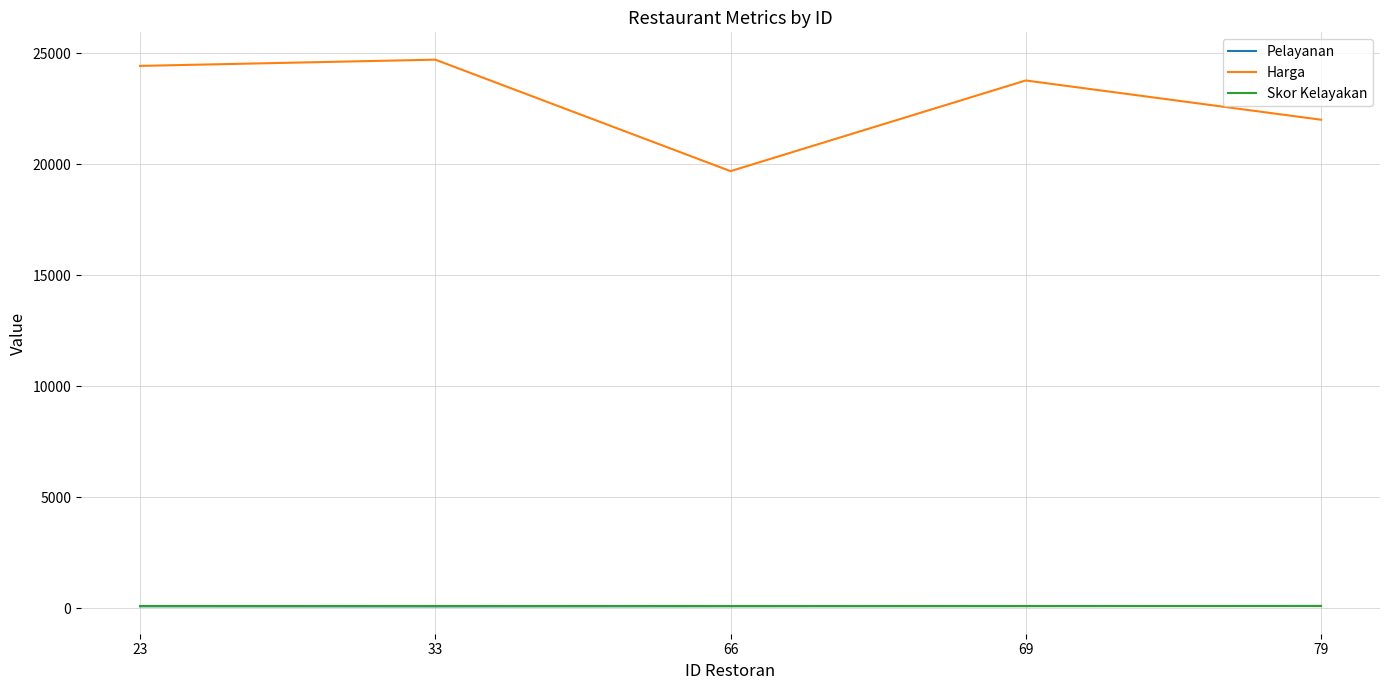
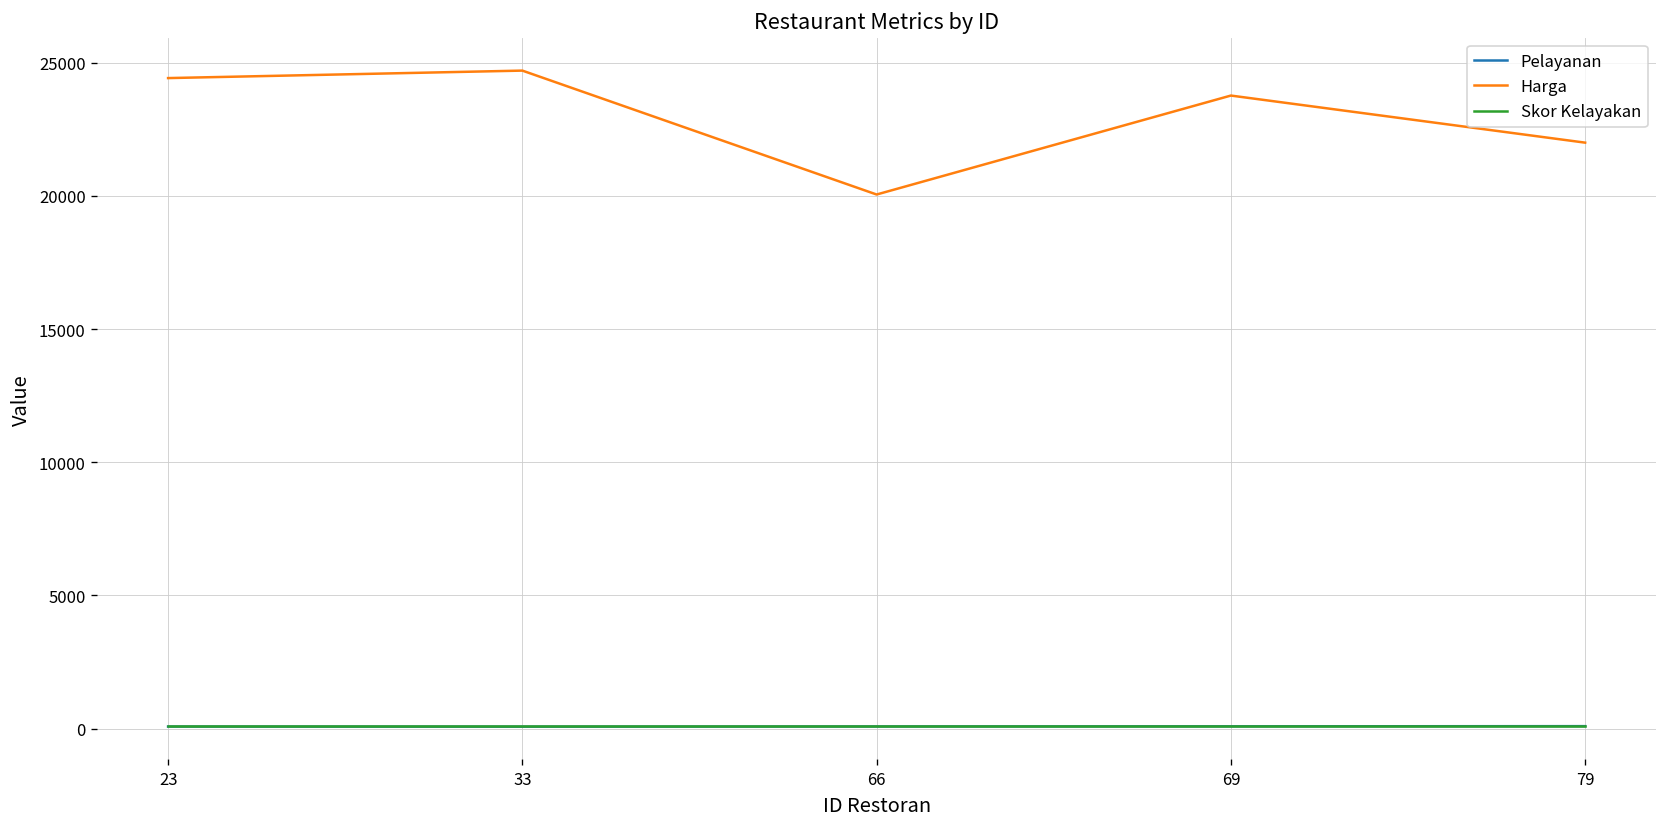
  {
    "Skor Kelayakan": {
      "23": 100,
      "33": 100,
      "66": 100,
      "69": 100,
      "79": 100
    },
    "Harga": {
      "23": 24400,
      "33": 24700,
-     "66": 19700,
+     "66": 20100,
      "69": 23800,
      "79": 22000
    }
  }
